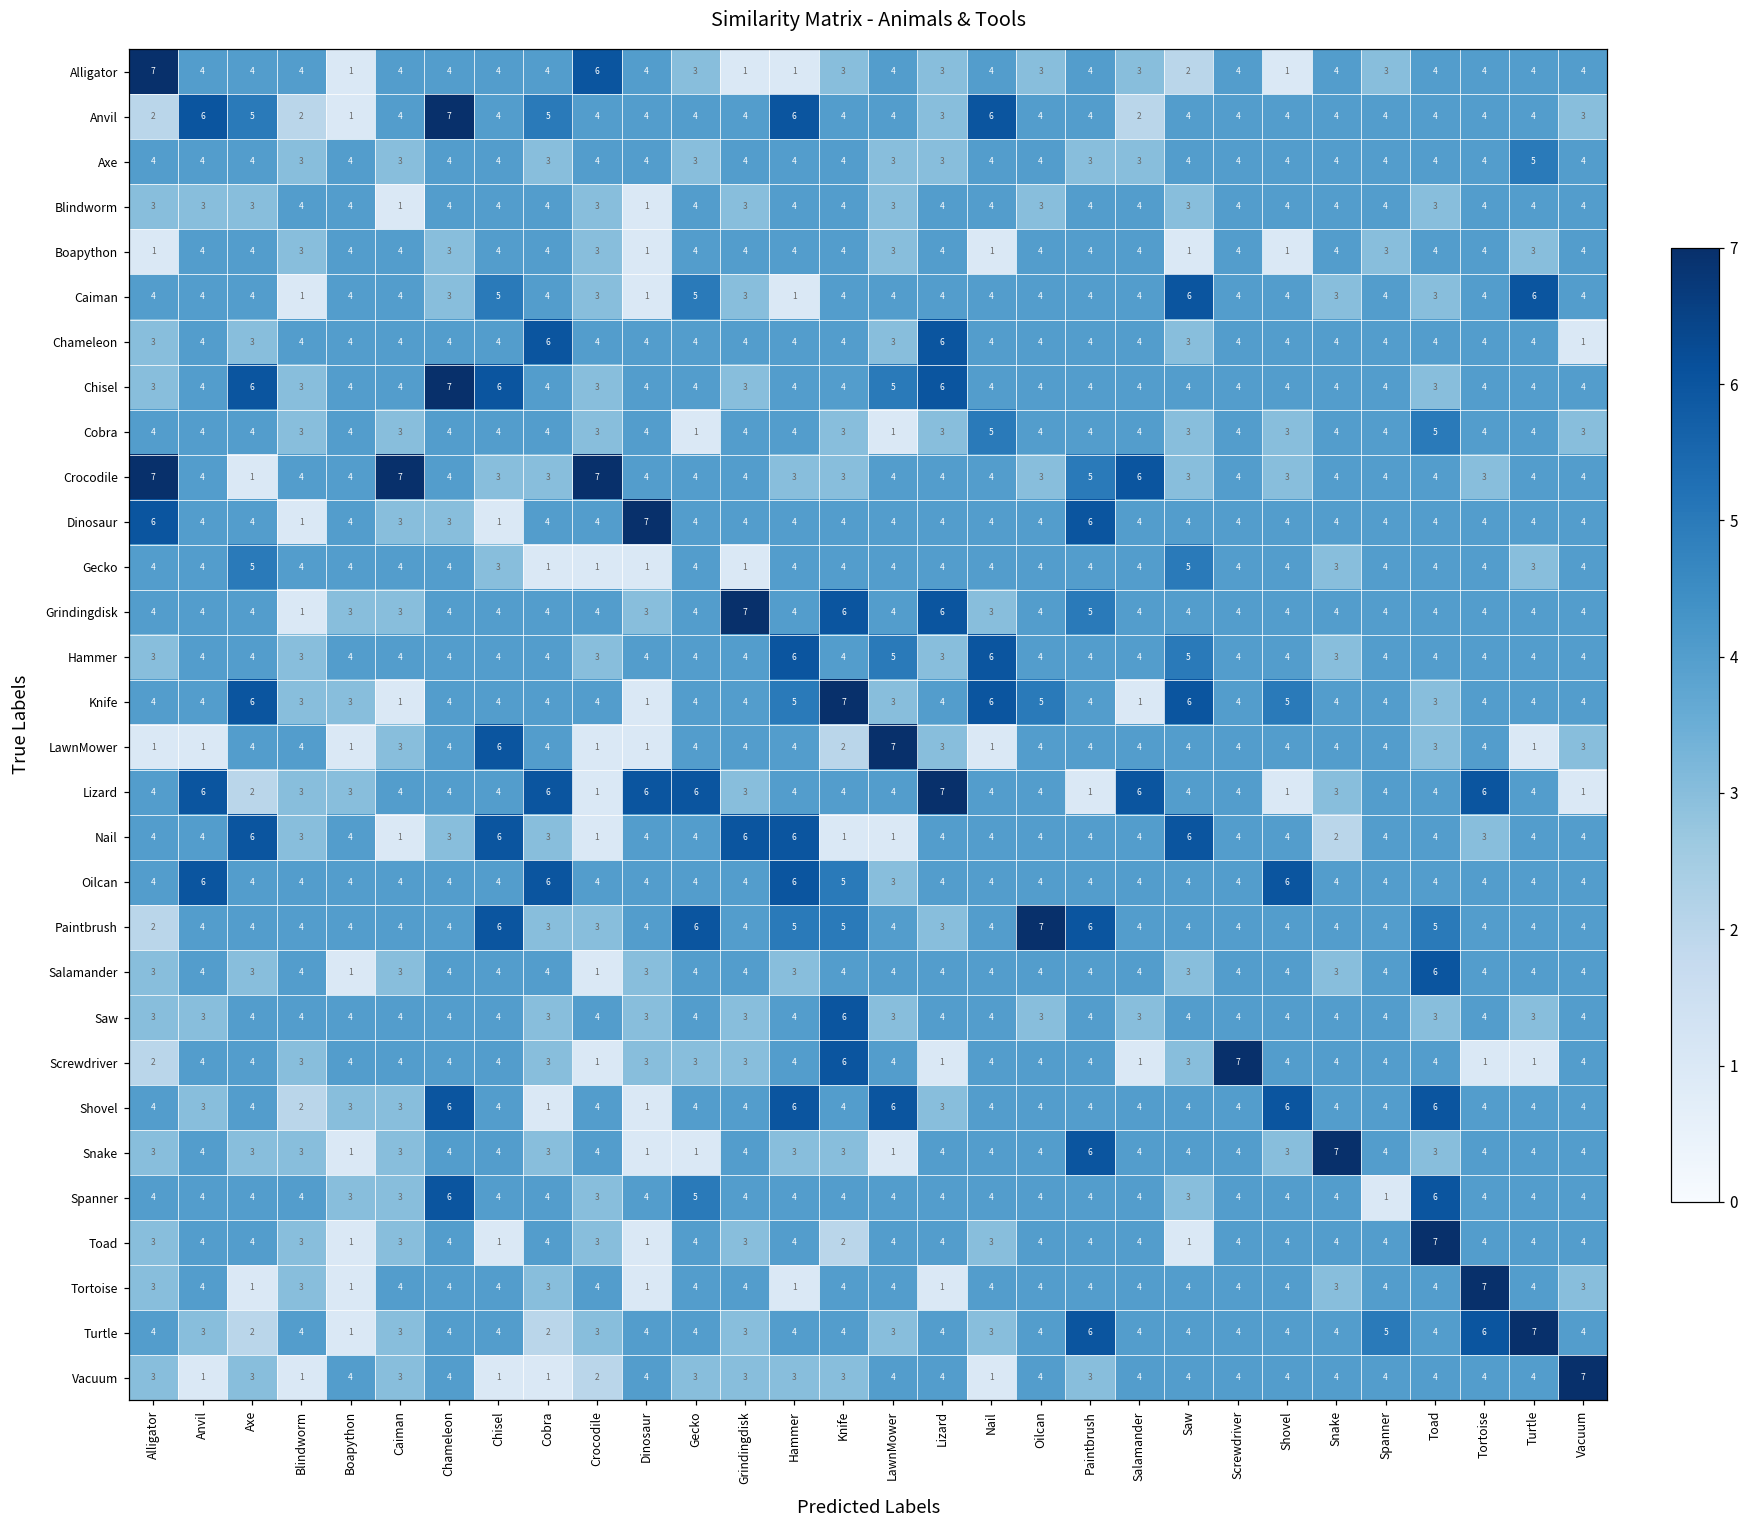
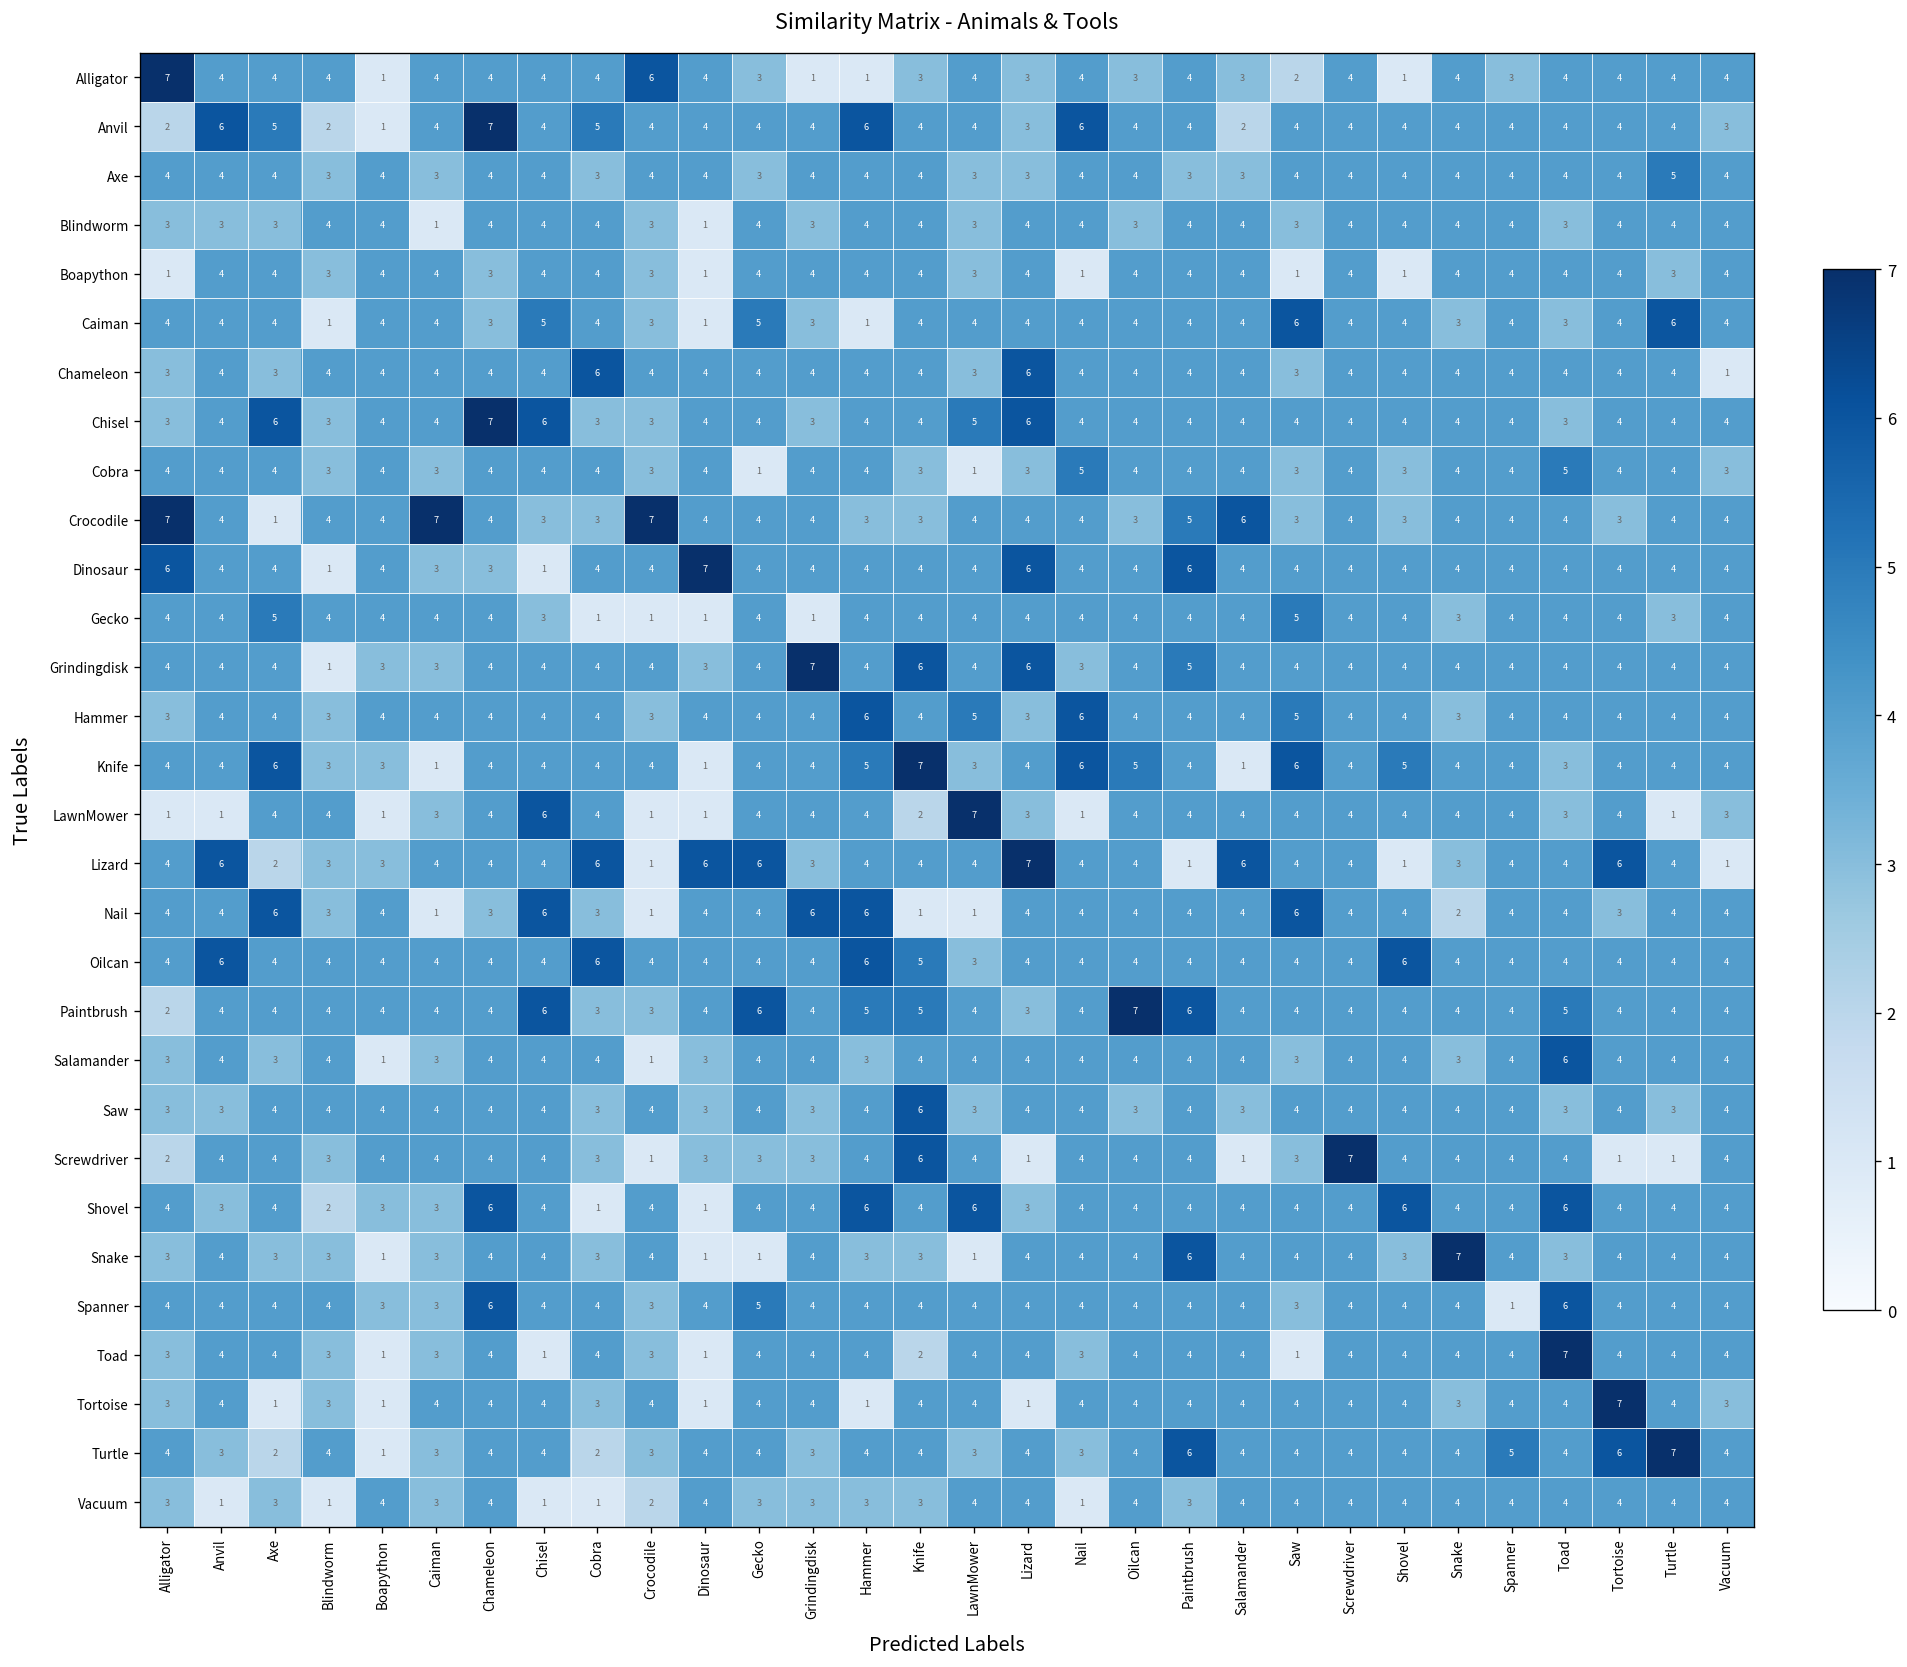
  {
    "Boapython": {
      "Alligator": 1,
      "Anvil": 4,
      "Axe": 4,
      "Blindworm": 3,
      "Boapython": 4,
      "Caiman": 4,
      "Chameleon": 3,
      "Chisel": 4,
      "Cobra": 4,
      "Crocodile": 3,
      "Dinosaur": 1,
      "Gecko": 4,
      "Grindingdisk": 4,
      "Hammer": 4,
      "Knife": 4,
      "LawnMower": 3,
      "Lizard": 4,
      "Nail": 1,
      "Oilcan": 4,
      "Paintbrush": 4,
      "Salamander": 4,
      "Saw": 1,
      "Screwdriver": 4,
      "Shovel": 1,
      "Snake": 4,
-     "Spanner": 3,
+     "Spanner": 4,
      "Toad": 4,
      "Tortoise": 4,
      "Turtle": 3,
      "Vacuum": 4
    },
    "Chisel": {
      "Alligator": 3,
      "Anvil": 4,
      "Axe": 6,
      "Blindworm": 3,
      "Boapython": 4,
      "Caiman": 4,
      "Chameleon": 7,
      "Chisel": 6,
-     "Cobra": 4,
+     "Cobra": 3,
      "Crocodile": 3,
      "Dinosaur": 4,
      "Gecko": 4,
      "Grindingdisk": 3,
      "Hammer": 4,
      "Knife": 4,
      "LawnMower": 5,
      "Lizard": 6,
      "Nail": 4,
      "Oilcan": 4,
      "Paintbrush": 4,
      "Salamander": 4,
      "Saw": 4,
      "Screwdriver": 4,
      "Shovel": 4,
      "Snake": 4,
      "Spanner": 4,
      "Toad": 3,
      "Tortoise": 4,
      "Turtle": 4,
      "Vacuum": 4
    },
    "Dinosaur": {
      "Alligator": 6,
      "Anvil": 4,
      "Axe": 4,
      "Blindworm": 1,
      "Boapython": 4,
      "Caiman": 3,
      "Chameleon": 3,
      "Chisel": 1,
      "Cobra": 4,
      "Crocodile": 4,
      "Dinosaur": 7,
      "Gecko": 4,
      "Grindingdisk": 4,
      "Hammer": 4,
      "Knife": 4,
      "LawnMower": 4,
-     "Lizard": 4,
+     "Lizard": 6,
      "Nail": 4,
      "Oilcan": 4,
      "Paintbrush": 6,
      "Salamander": 4,
      "Saw": 4,
      "Screwdriver": 4,
      "Shovel": 4,
      "Snake": 4,
      "Spanner": 4,
      "Toad": 4,
      "Tortoise": 4,
      "Turtle": 4,
      "Vacuum": 4
    },
    "Toad": {
      "Alligator": 3,
      "Anvil": 4,
      "Axe": 4,
      "Blindworm": 3,
      "Boapython": 1,
      "Caiman": 3,
      "Chameleon": 4,
      "Chisel": 1,
      "Cobra": 4,
      "Crocodile": 3,
      "Dinosaur": 1,
      "Gecko": 4,
-     "Grindingdisk": 3,
+     "Grindingdisk": 4,
      "Hammer": 4,
      "Knife": 2,
      "LawnMower": 4,
      "Lizard": 4,
      "Nail": 3,
      "Oilcan": 4,
      "Paintbrush": 4,
      "Salamander": 4,
      "Saw": 1,
      "Screwdriver": 4,
      "Shovel": 4,
      "Snake": 4,
      "Spanner": 4,
      "Toad": 7,
      "Tortoise": 4,
      "Turtle": 4,
      "Vacuum": 4
    },
    "Vacuum": {
      "Alligator": 3,
      "Anvil": 1,
      "Axe": 3,
      "Blindworm": 1,
      "Boapython": 4,
      "Caiman": 3,
      "Chameleon": 4,
      "Chisel": 1,
      "Cobra": 1,
      "Crocodile": 2,
      "Dinosaur": 4,
      "Gecko": 3,
      "Grindingdisk": 3,
      "Hammer": 3,
      "Knife": 3,
      "LawnMower": 4,
      "Lizard": 4,
      "Nail": 1,
      "Oilcan": 4,
      "Paintbrush": 3,
      "Salamander": 4,
      "Saw": 4,
      "Screwdriver": 4,
      "Shovel": 4,
      "Snake": 4,
      "Spanner": 4,
      "Toad": 4,
      "Tortoise": 4,
      "Turtle": 4,
-     "Vacuum": 7
+     "Vacuum": 4
    }
  }
